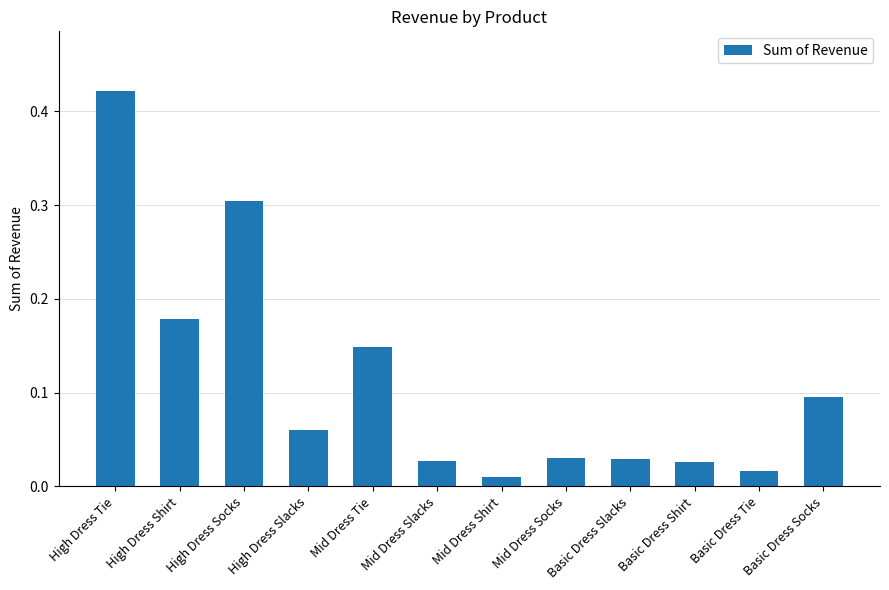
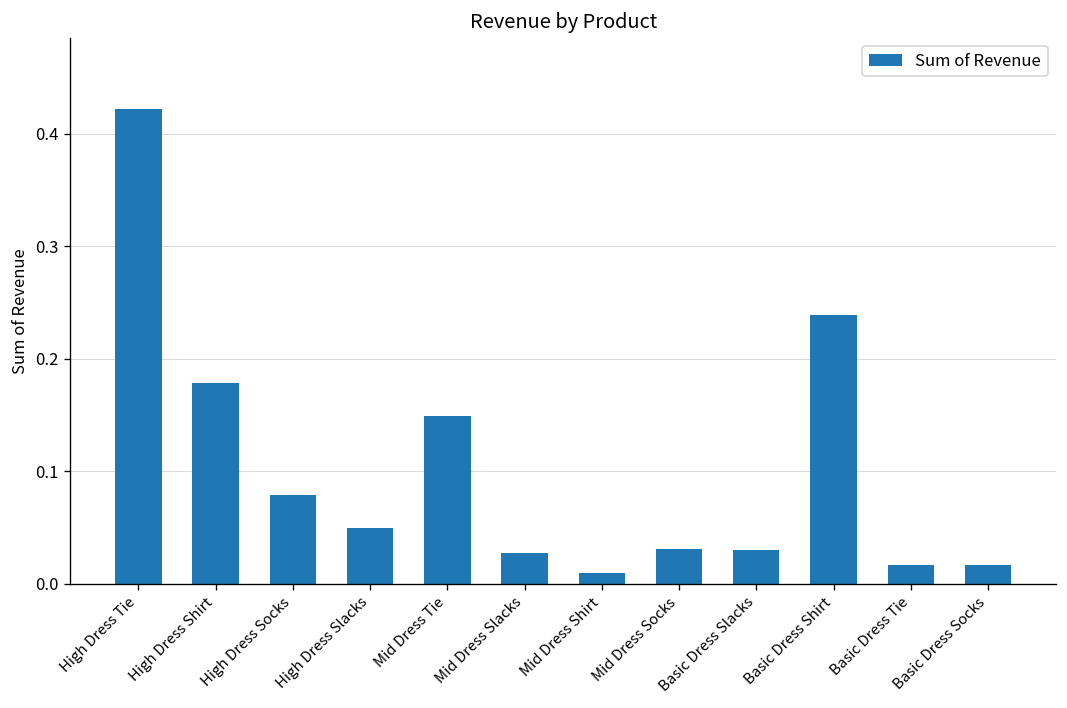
  {
    "High Dress Tie": 0.42,
    "High Dress Shirt": 0.18,
-   "High Dress Socks": 0.30,
-   "High Dress Slacks": 0.06,
+   "High Dress Socks": 0.08,
+   "High Dress Slacks": 0.05,
    "Mid Dress Tie": 0.15,
    "Mid Dress Slacks": 0.03,
    "Mid Dress Shirt": 0.01,
    "Mid Dress Socks": 0.03,
    "Basic Dress Slacks": 0.03,
-   "Basic Dress Shirt": 0.03,
+   "Basic Dress Shirt": 0.24,
    "Basic Dress Tie": 0.02,
-   "Basic Dress Socks": 0.10
+   "Basic Dress Socks": 0.02
  }
